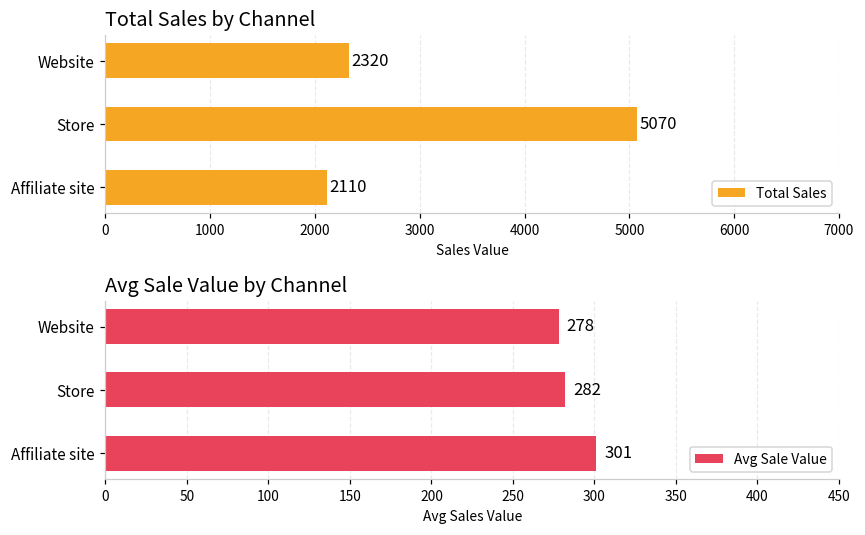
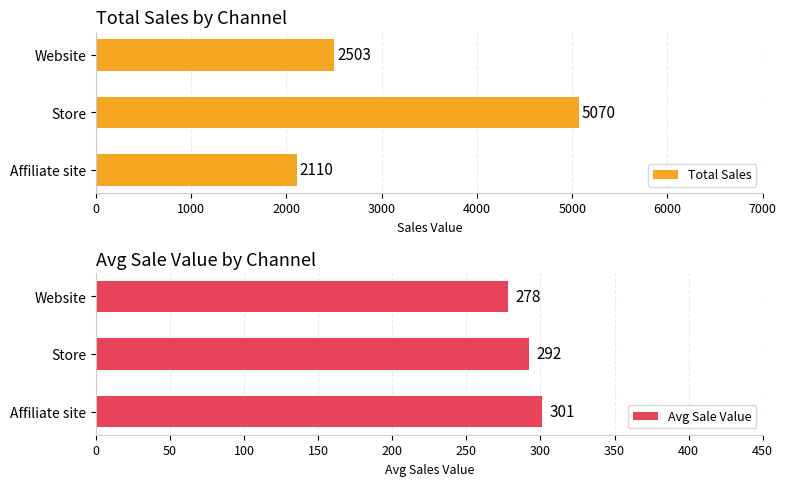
  {
    "Total Sales by Channel": {
-     "Website": 2320,
+     "Website": 2503,
      "Store": 5070,
      "Affiliate site": 2110
    },
    "Avg Sale Value by Channel": {
      "Website": 278,
-     "Store": 282,
+     "Store": 292,
      "Affiliate site": 301
    }
  }
